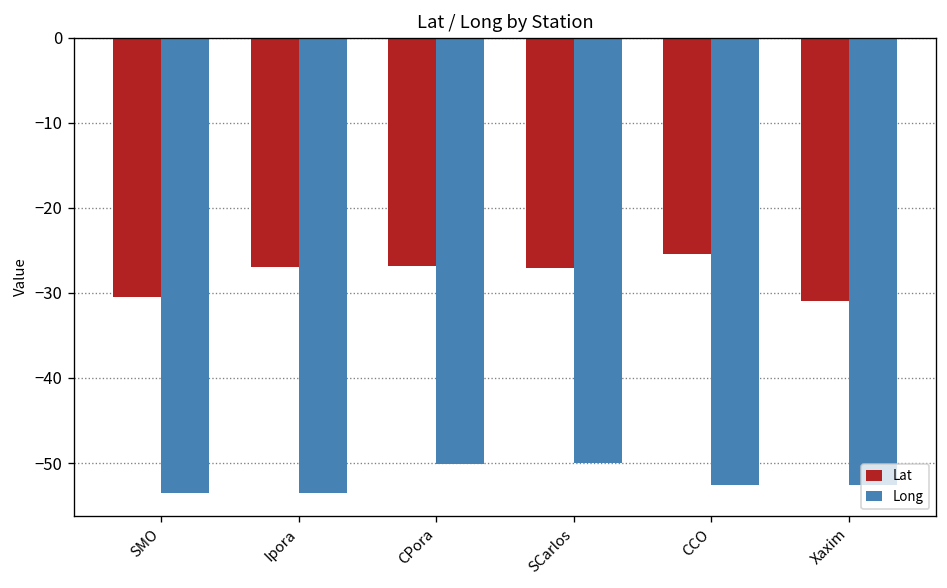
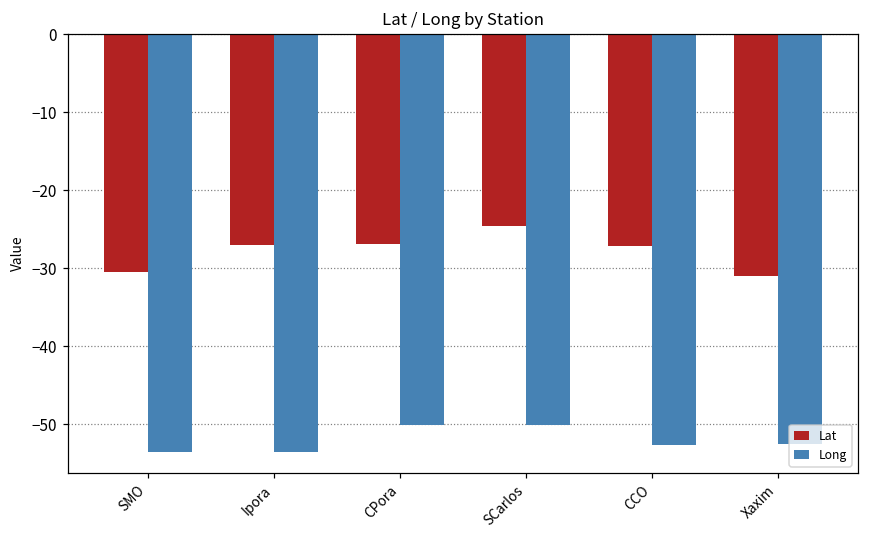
  {
    "Lat": {
      "SMO": -30,
      "Ipora": -27,
      "CPora": -27,
-     "SCarlos": -27,
-     "CCO": -25,
+     "SCarlos": -25,
+     "CCO": -27,
      "Xaxim": -31
    },
    "Long": {
      "SMO": -54,
      "Ipora": -54,
      "CPora": -50,
      "SCarlos": -50,
      "CCO": -53
    }
  }
